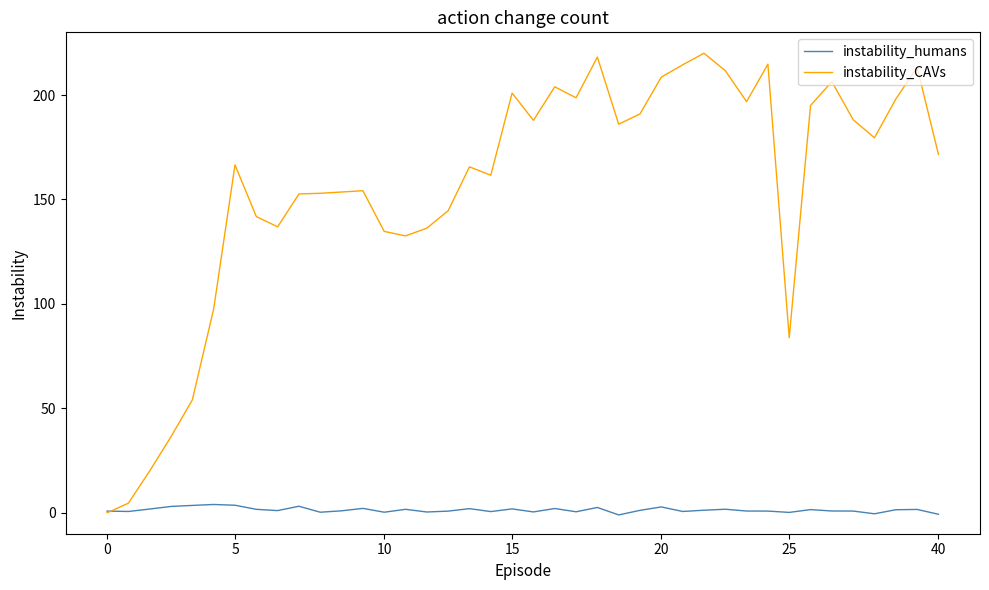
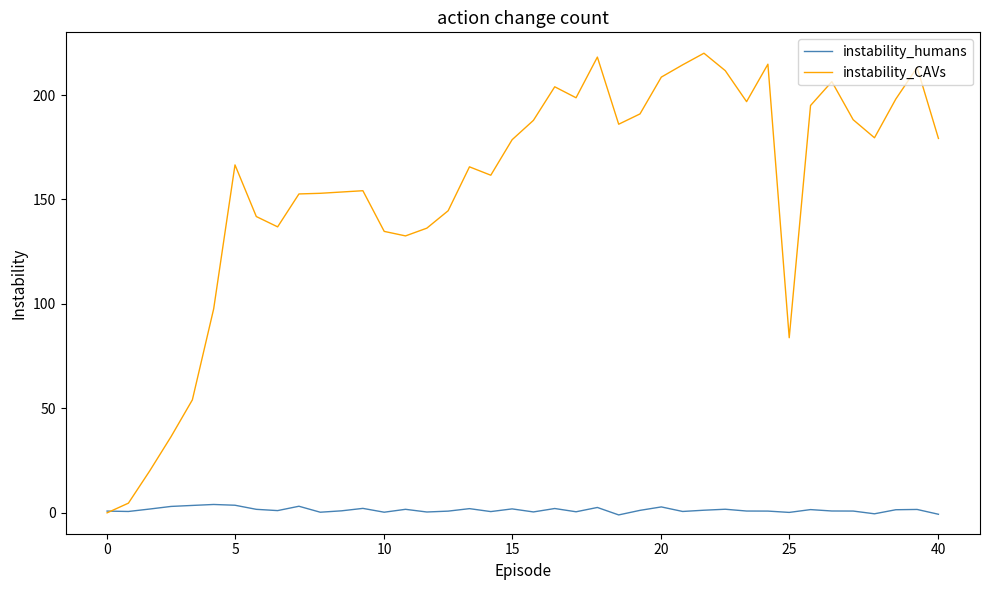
  {
    "instability_humans": {
      "5": 4,
      "10": 0,
      "15": 2,
      "20": 3,
      "25": 0,
      "40": -1
    },
    "instability_CAVs": {
      "5": 167,
      "10": 135,
-     "15": 201,
+     "15": 179,
      "20": 209,
      "25": 84,
-     "40": 172
+     "40": 179
    }
  }
